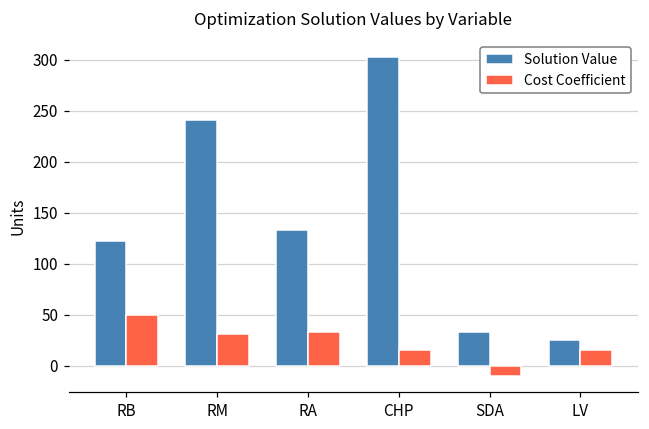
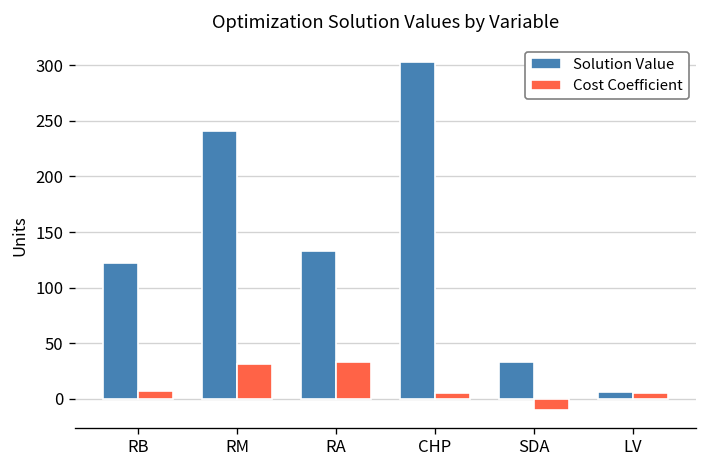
  {
    "Solution Value": {
      "RB": 120,
      "RM": 240,
      "RA": 130,
      "CHP": 300,
      "SDA": 30,
-     "LV": 30
+     "LV": 10
    },
    "Cost Coefficient": {
-     "RB": 50,
+     "RB": 10,
      "RM": 30,
      "RA": 30,
-     "CHP": 20,
+     "CHP": 10,
      "SDA": -10,
-     "LV": 20
+     "LV": 10
    }
  }
